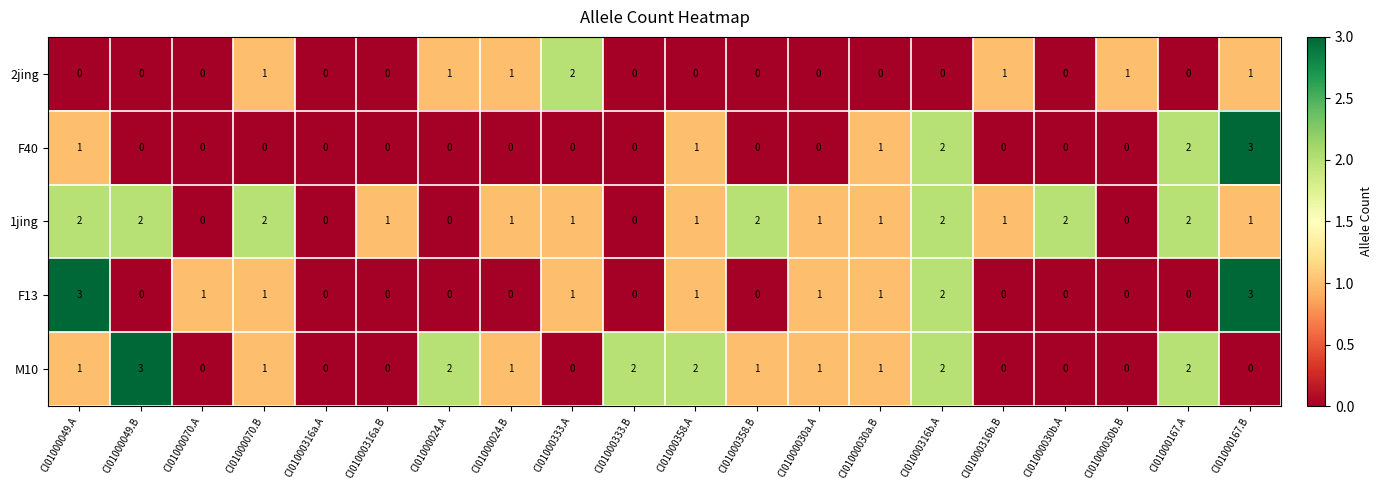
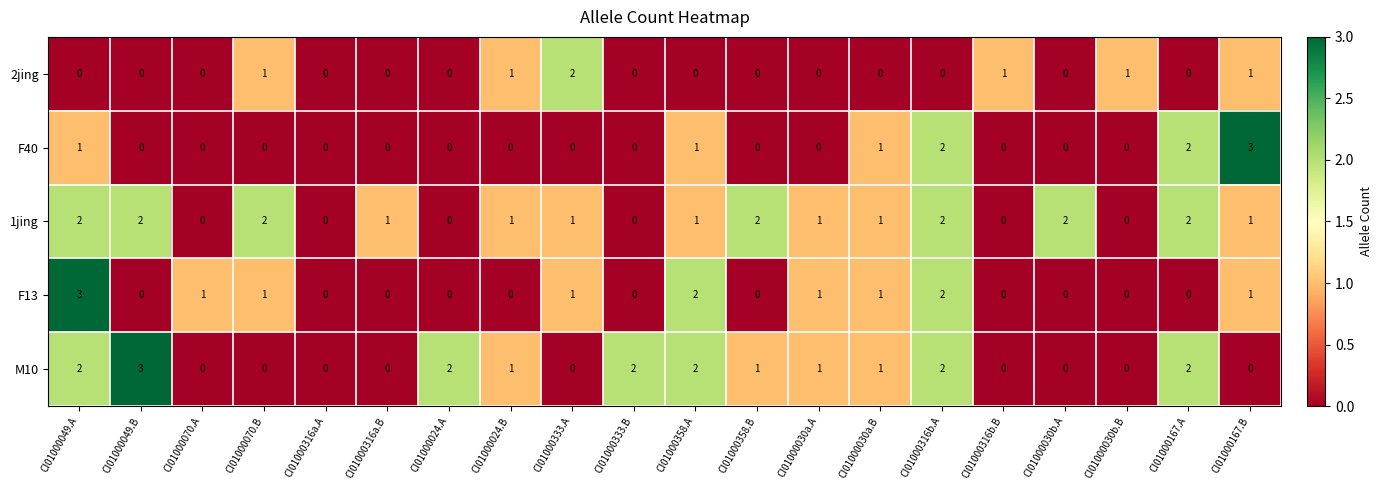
  {
    "2jing": {
      "CI01000049.A": 0,
      "CI01000049.B": 0,
      "CI01000070.A": 0,
      "CI01000070.B": 1,
      "CI01000316a.A": 0,
      "CI01000316a.B": 0,
-     "CI01000024.A": 1,
+     "CI01000024.A": 0,
      "CI01000024.B": 1,
      "CI01000333.A": 2,
      "CI01000333.B": 0,
      "CI01000358.A": 0,
      "CI01000358.B": 0,
      "CI01000030a.A": 0,
      "CI01000030a.B": 0,
      "CI01000316b.A": 0,
      "CI01000316b.B": 1,
      "CI01000030b.A": 0,
      "CI01000030b.B": 1,
      "CI01000167.A": 0,
      "CI01000167.B": 1
    },
    "F40": {
      "CI01000049.A": 1,
      "CI01000049.B": 0,
      "CI01000070.A": 0,
      "CI01000070.B": 0,
      "CI01000316a.A": 0,
      "CI01000316a.B": 0,
      "CI01000024.A": 0,
      "CI01000024.B": 0,
      "CI01000333.A": 0,
      "CI01000333.B": 0,
      "CI01000358.A": 1,
      "CI01000358.B": 0,
      "CI01000030a.A": 0,
      "CI01000030a.B": 1,
      "CI01000316b.A": 2,
      "CI01000316b.B": 0,
      "CI01000030b.A": 0,
      "CI01000030b.B": 0,
      "CI01000167.A": 2,
      "CI01000167.B": 3
    },
    "1jing": {
      "CI01000049.A": 2,
      "CI01000049.B": 2,
      "CI01000070.A": 0,
      "CI01000070.B": 2,
      "CI01000316a.A": 0,
      "CI01000316a.B": 1,
      "CI01000024.A": 0,
      "CI01000024.B": 1,
      "CI01000333.A": 1,
      "CI01000333.B": 0,
      "CI01000358.A": 1,
      "CI01000358.B": 2,
      "CI01000030a.A": 1,
      "CI01000030a.B": 1,
      "CI01000316b.A": 2,
-     "CI01000316b.B": 1,
+     "CI01000316b.B": 0,
      "CI01000030b.A": 2,
      "CI01000030b.B": 0,
      "CI01000167.A": 2,
      "CI01000167.B": 1
    },
    "F13": {
      "CI01000049.A": 3,
      "CI01000049.B": 0,
      "CI01000070.A": 1,
      "CI01000070.B": 1,
      "CI01000316a.A": 0,
      "CI01000316a.B": 0,
      "CI01000024.A": 0,
      "CI01000024.B": 0,
      "CI01000333.A": 1,
      "CI01000333.B": 0,
-     "CI01000358.A": 1,
+     "CI01000358.A": 2,
      "CI01000358.B": 0,
      "CI01000030a.A": 1,
      "CI01000030a.B": 1,
      "CI01000316b.A": 2,
      "CI01000316b.B": 0,
      "CI01000030b.A": 0,
      "CI01000030b.B": 0,
      "CI01000167.A": 0,
-     "CI01000167.B": 3
+     "CI01000167.B": 1
    },
    "M10": {
-     "CI01000049.A": 1,
+     "CI01000049.A": 2,
      "CI01000049.B": 3,
      "CI01000070.A": 0,
-     "CI01000070.B": 1,
+     "CI01000070.B": 0,
      "CI01000316a.A": 0,
      "CI01000316a.B": 0,
      "CI01000024.A": 2,
      "CI01000024.B": 1,
      "CI01000333.A": 0,
      "CI01000333.B": 2,
      "CI01000358.A": 2,
      "CI01000358.B": 1,
      "CI01000030a.A": 1,
      "CI01000030a.B": 1,
      "CI01000316b.A": 2,
      "CI01000316b.B": 0,
      "CI01000030b.A": 0,
      "CI01000030b.B": 0,
      "CI01000167.A": 2,
      "CI01000167.B": 0
    }
  }
